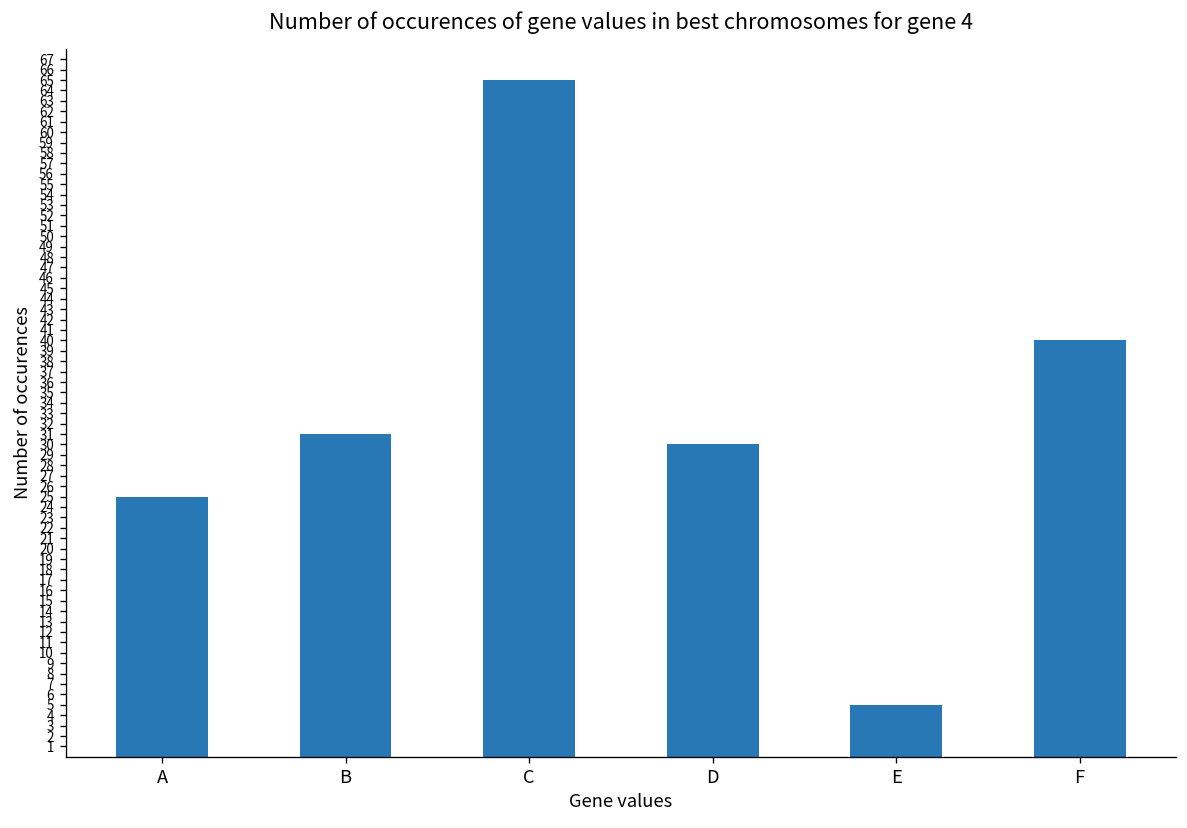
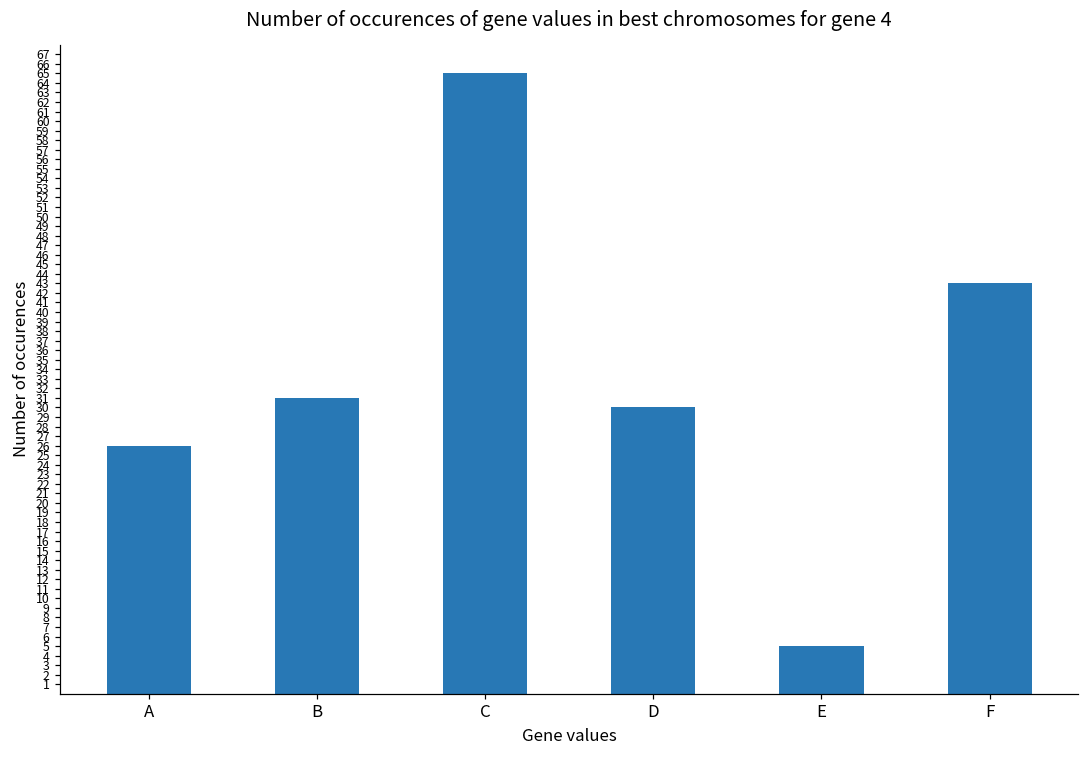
  {
-   "A": 25,
+   "A": 26,
    "B": 31,
    "C": 65,
    "D": 30,
    "E": 5,
-   "F": 40
+   "F": 43
  }
